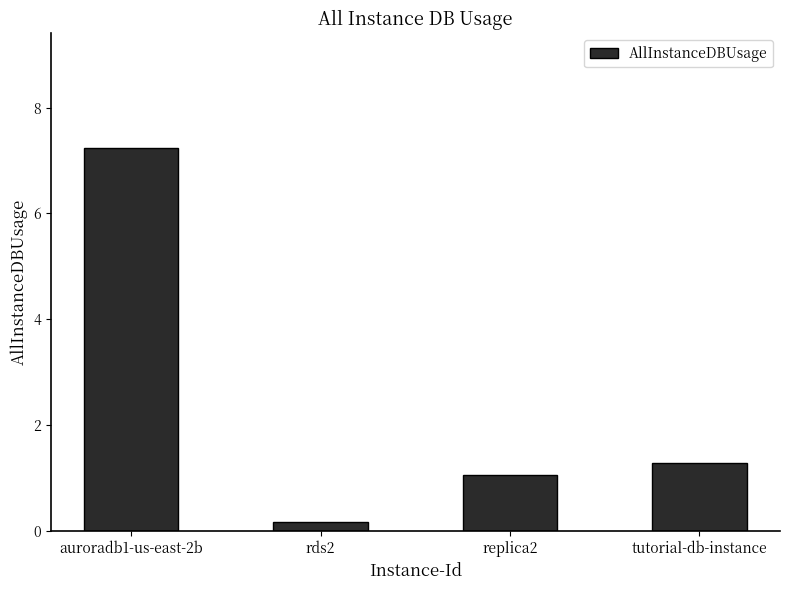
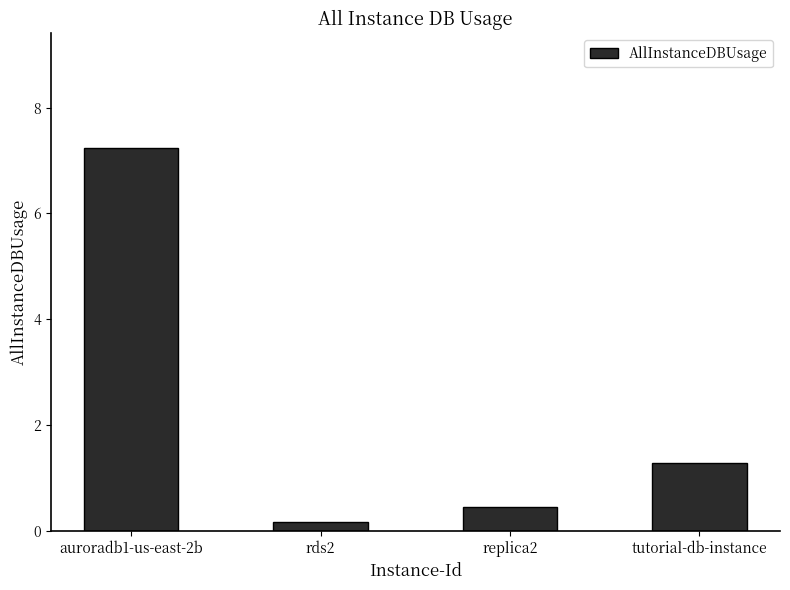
  {
    "auroradb1-us-east-2b": 7.2,
    "rds2": 0.2,
-   "replica2": 1.1,
+   "replica2": 0.4,
    "tutorial-db-instance": 1.3
  }
